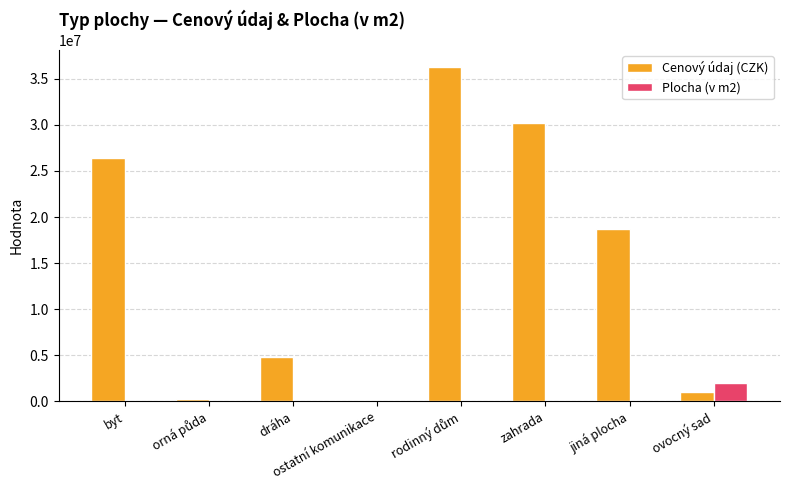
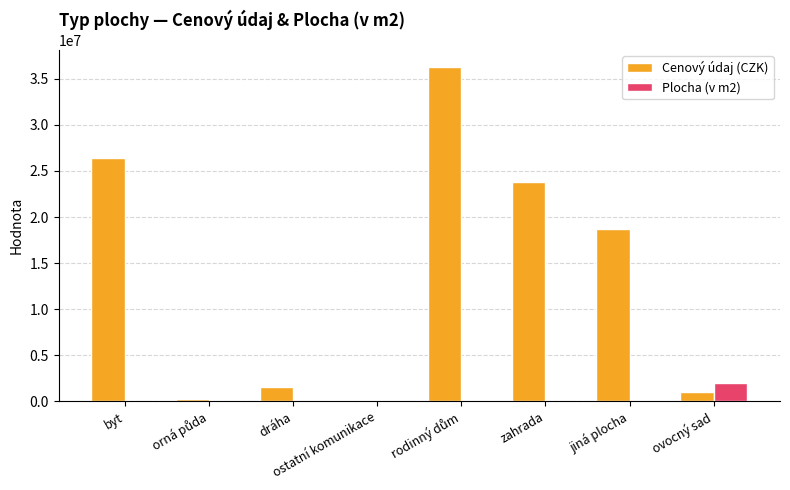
  {
    "Cenový údaj (CZK)": {
      "byt": 26000000,
-     "dráha": 5000000,
+     "dráha": 2000000,
      "rodinný dům": 36000000,
-     "zahrada": 30000000,
+     "zahrada": 24000000,
      "jiná plocha": 19000000,
      "ovocný sad": 1000000
    },
    "Plocha (v m2)": {
      "ovocný sad": 2000000
    }
  }
